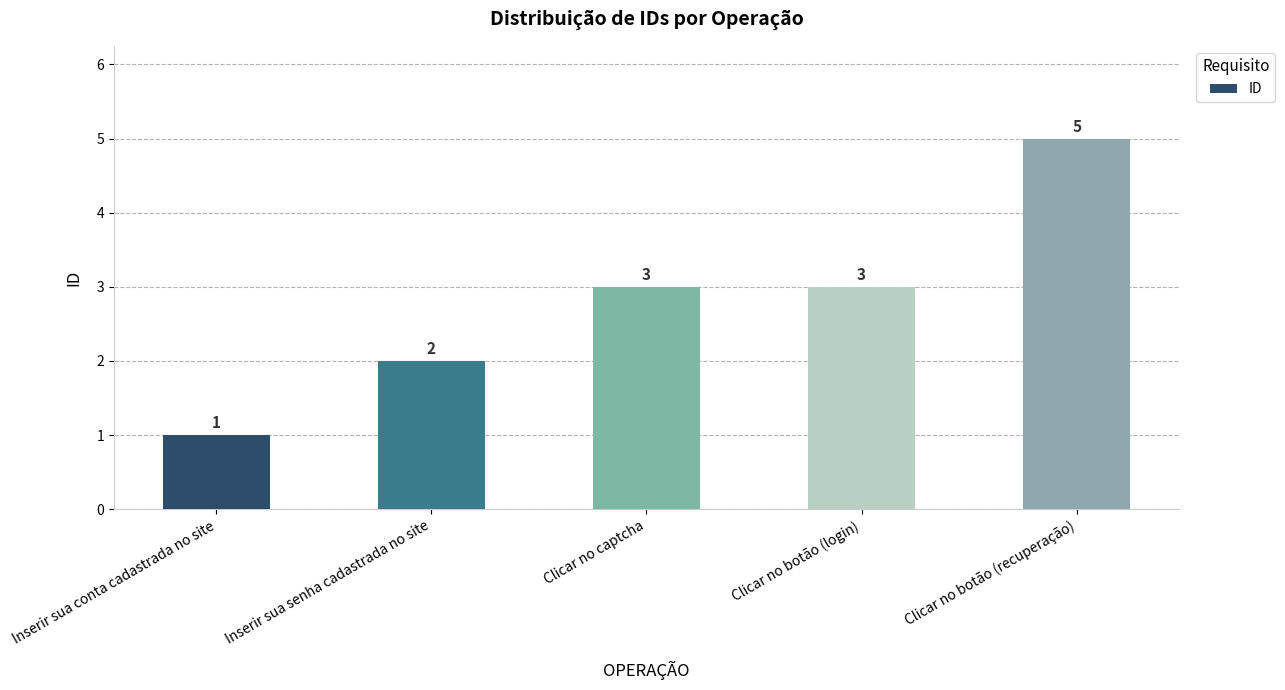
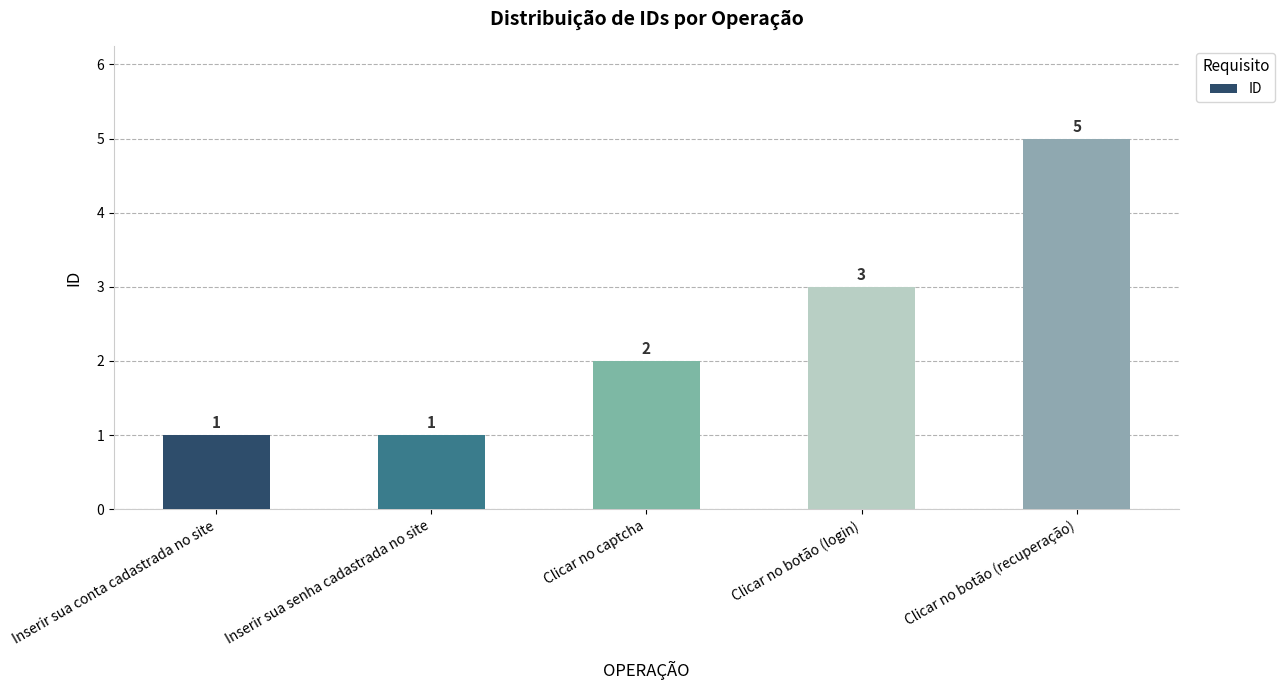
  {
    "Inserir sua conta cadastrada no site": 1,
-   "Inserir sua senha cadastrada no site": 2,
-   "Clicar no captcha": 3,
+   "Inserir sua senha cadastrada no site": 1,
+   "Clicar no captcha": 2,
    "Clicar no botão (login)": 3,
    "Clicar no botão (recuperação)": 5
  }
